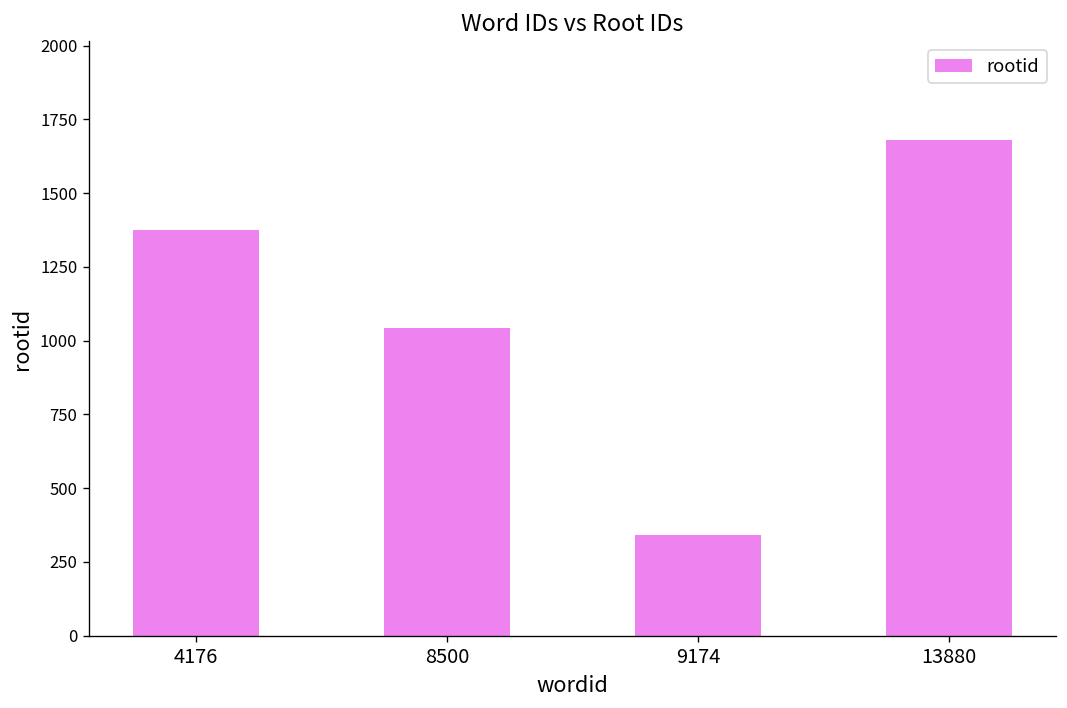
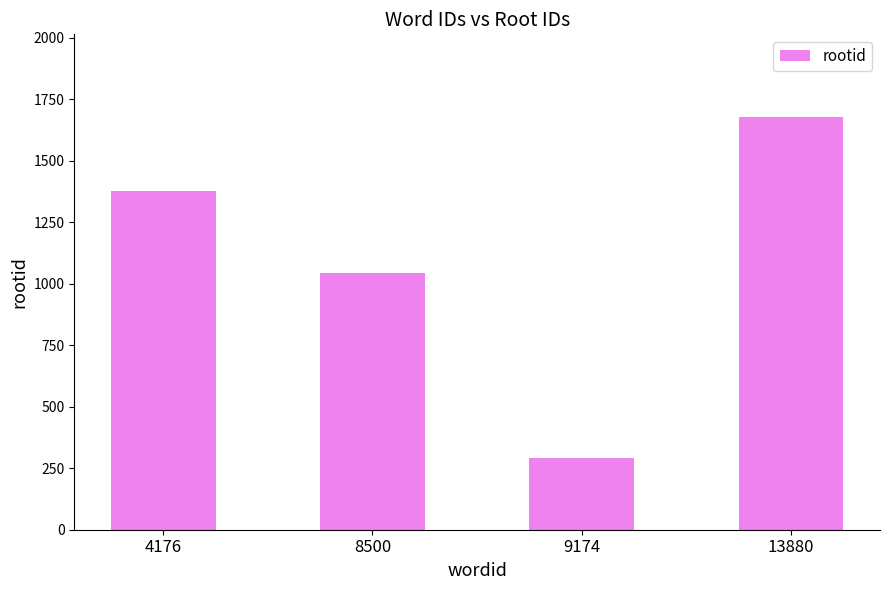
  {
    "4176": 1380,
    "8500": 1040,
-   "9174": 340,
+   "9174": 290,
    "13880": 1680
  }
